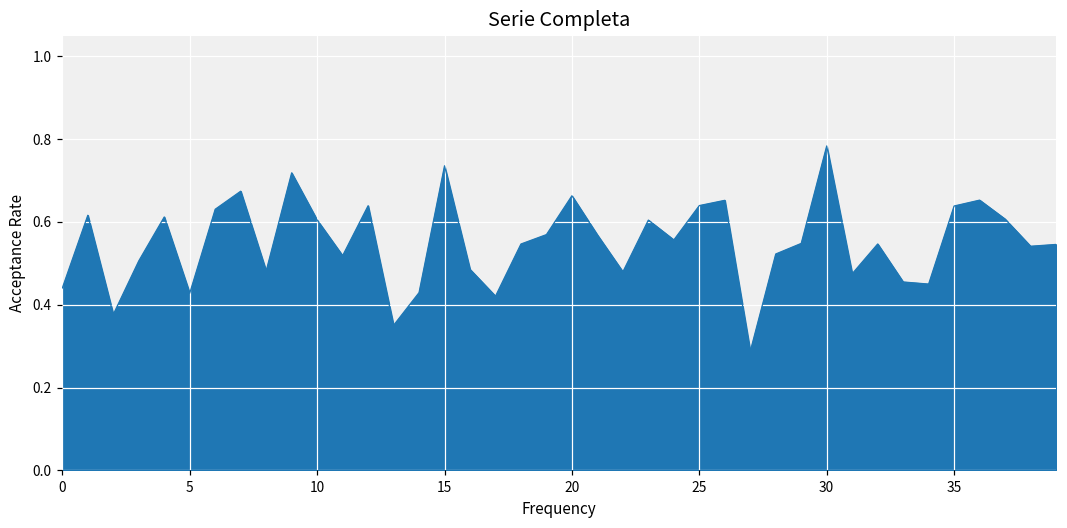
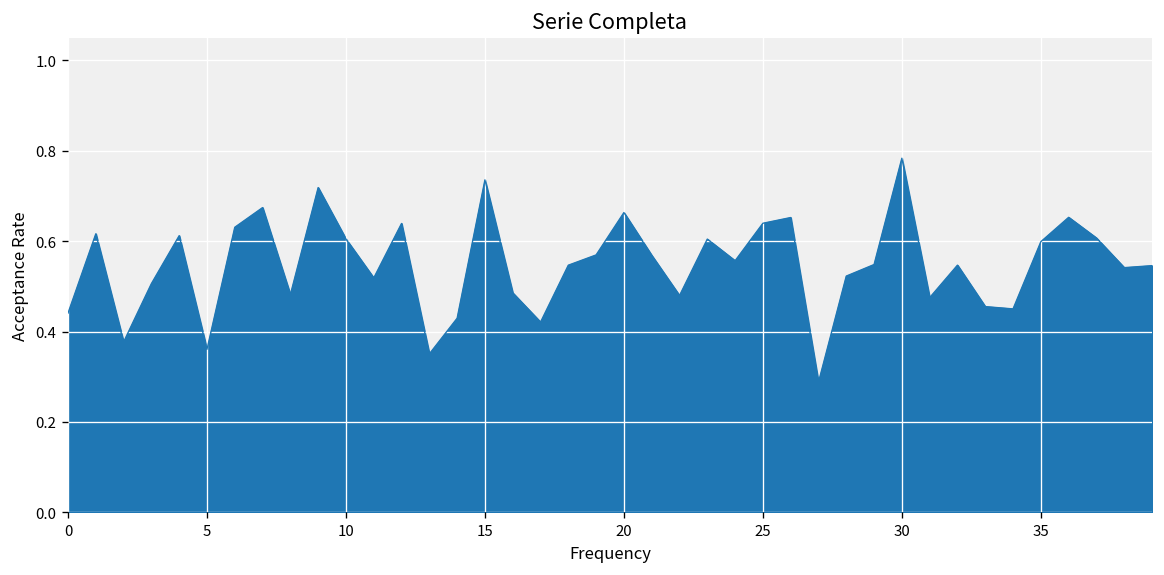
  {
    "0": 0.44,
-   "5": 0.43,
+   "5": 0.36,
    "10": 0.60,
    "15": 0.74,
    "20": 0.66,
    "25": 0.64,
    "30": 0.78,
-   "35": 0.64
+   "35": 0.60
  }
